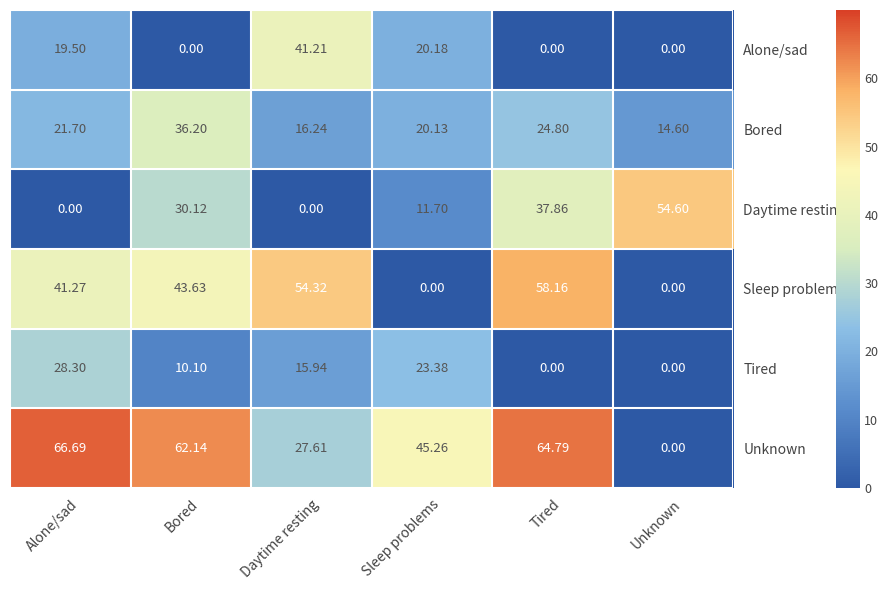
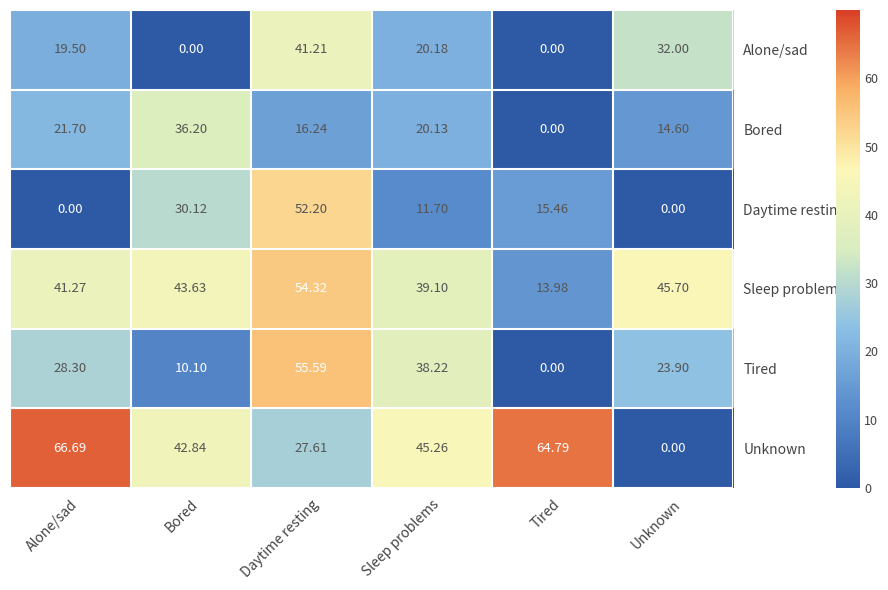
  {
    "Alone/sad": {
      "Alone/sad": 19.50,
      "Bored": 0.00,
      "Daytime resting": 41.21,
      "Sleep problems": 20.18,
      "Tired": 0.00,
-     "Unknown": 0.00
+     "Unknown": 32.00
    },
    "Bored": {
      "Alone/sad": 21.70,
      "Bored": 36.20,
      "Daytime resting": 16.24,
      "Sleep problems": 20.13,
-     "Tired": 24.80,
+     "Tired": 0.00,
      "Unknown": 14.60
    },
    "Daytime resting": {
      "Alone/sad": 0.00,
      "Bored": 30.12,
-     "Daytime resting": 0.00,
+     "Daytime resting": 52.20,
      "Sleep problems": 11.70,
-     "Tired": 37.86,
-     "Unknown": 54.60
+     "Tired": 15.46,
+     "Unknown": 0.00
    },
    "Sleep problems": {
      "Alone/sad": 41.27,
      "Bored": 43.63,
      "Daytime resting": 54.32,
-     "Sleep problems": 0.00,
-     "Tired": 58.16,
-     "Unknown": 0.00
+     "Sleep problems": 39.10,
+     "Tired": 13.98,
+     "Unknown": 45.70
    },
    "Tired": {
      "Alone/sad": 28.30,
      "Bored": 10.10,
-     "Daytime resting": 15.94,
-     "Sleep problems": 23.38,
+     "Daytime resting": 55.59,
+     "Sleep problems": 38.22,
      "Tired": 0.00,
-     "Unknown": 0.00
+     "Unknown": 23.90
    },
    "Unknown": {
      "Alone/sad": 66.69,
-     "Bored": 62.14,
+     "Bored": 42.84,
      "Daytime resting": 27.61,
      "Sleep problems": 45.26,
      "Tired": 64.79,
      "Unknown": 0.00
    }
  }
